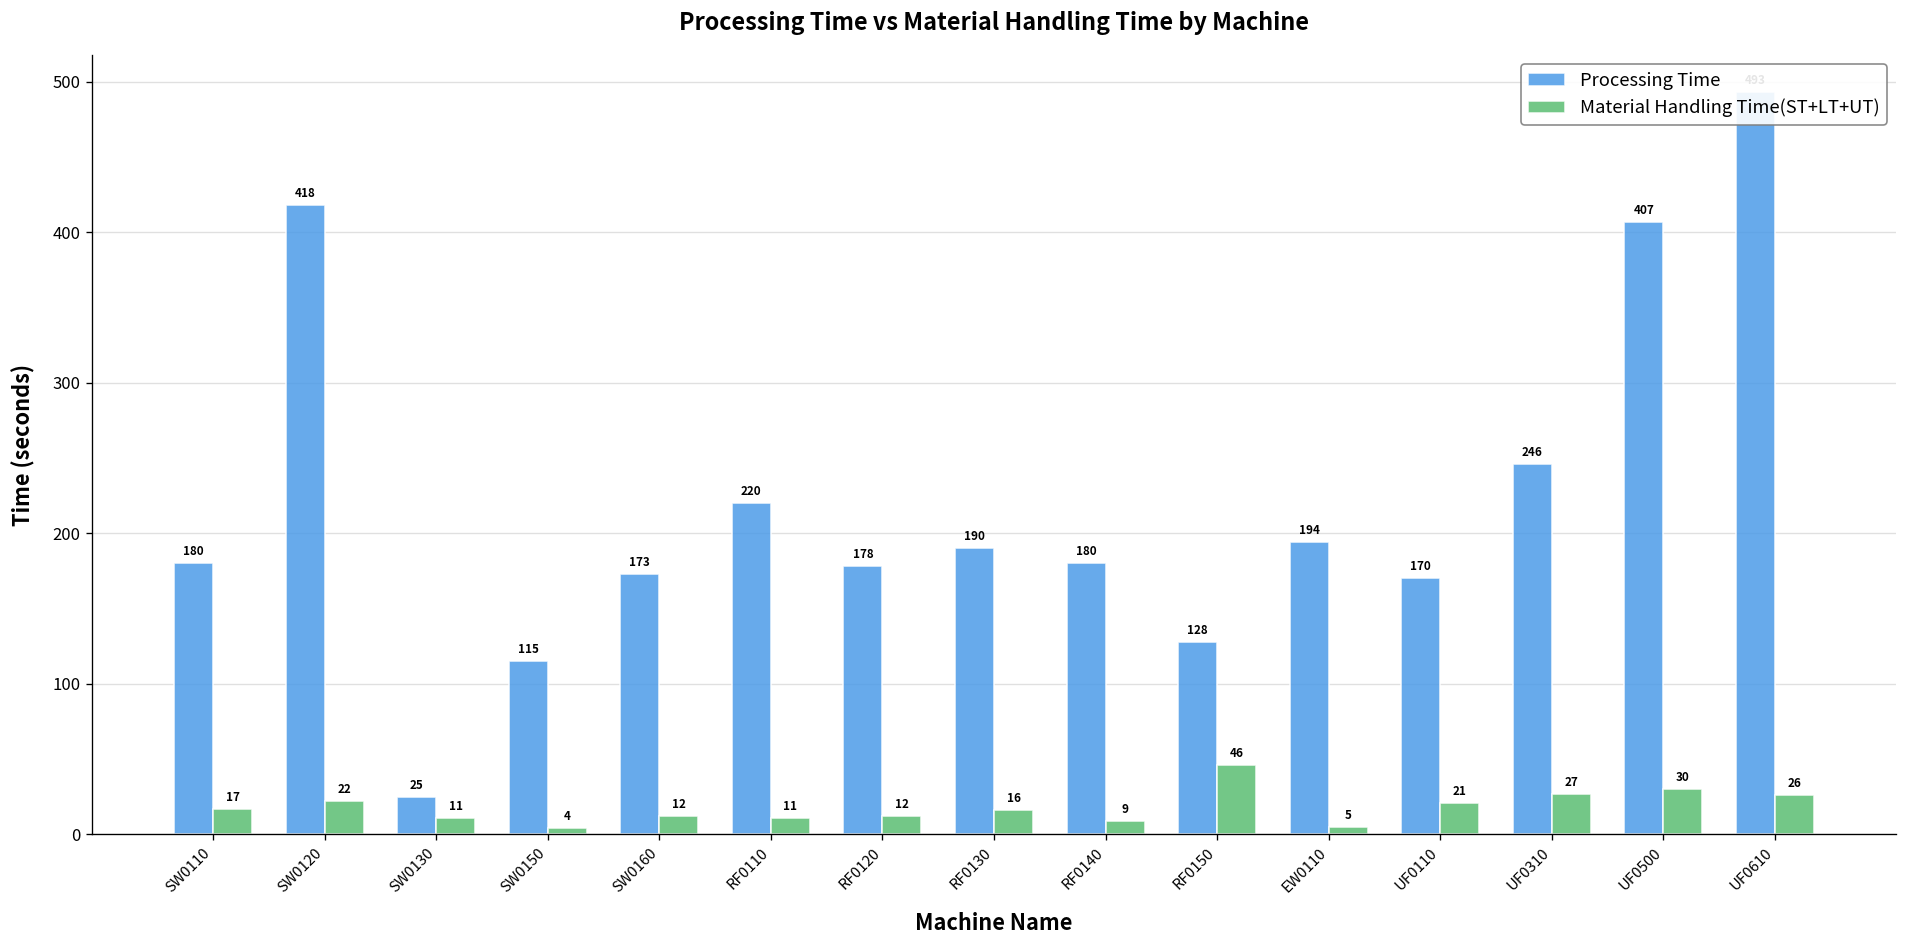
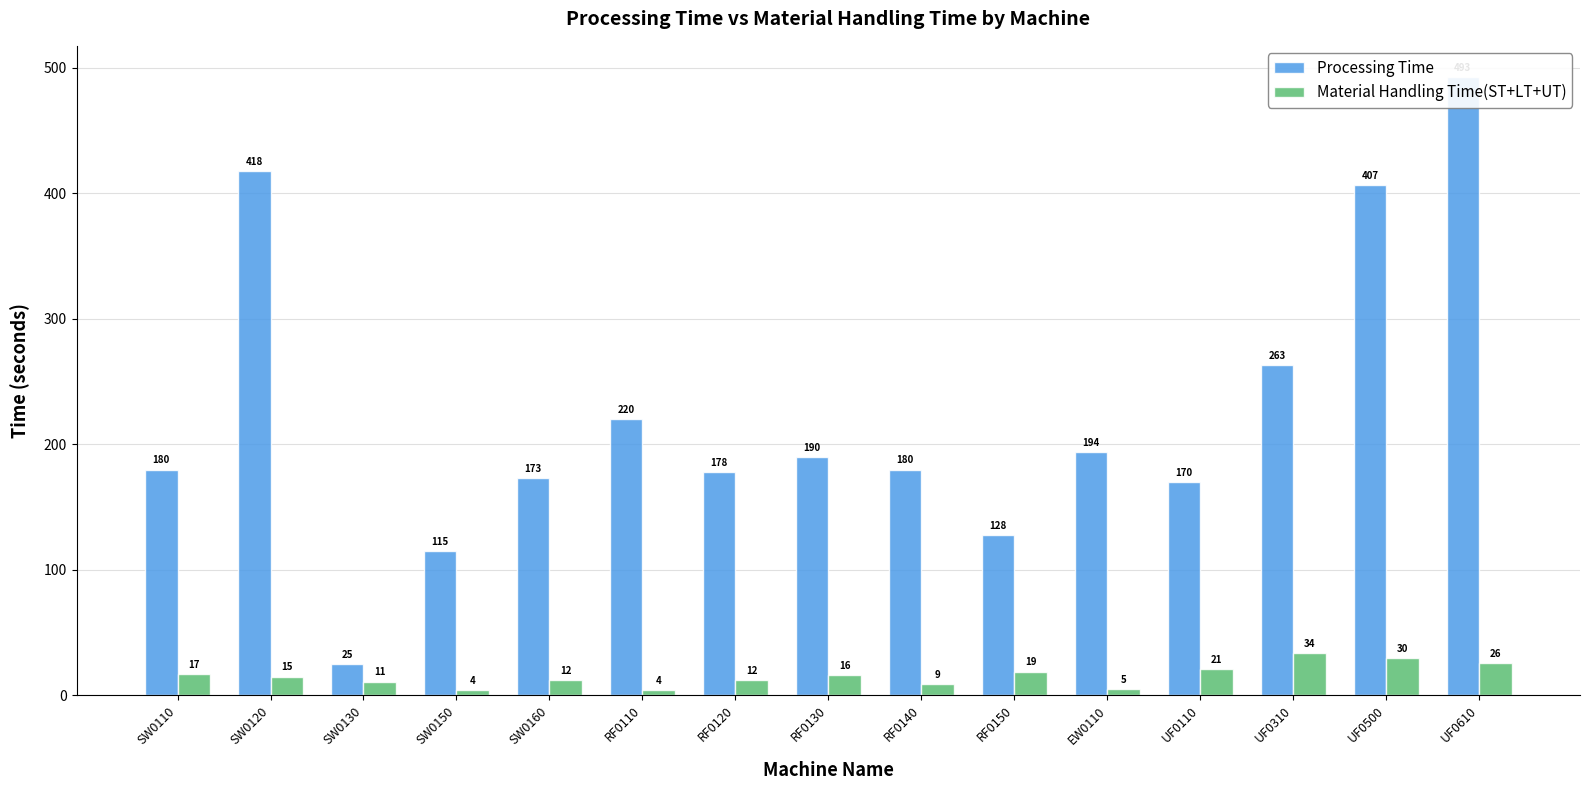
  {
    "Processing Time": {
      "SW0110": 180,
      "SW0120": 418,
      "SW0130": 25,
      "SW0150": 115,
      "SW0160": 173,
      "RF0110": 220,
      "RF0120": 178,
      "RF0130": 190,
      "RF0140": 180,
      "RF0150": 128,
      "EW0110": 194,
      "UF0110": 170,
-     "UF0310": 246,
+     "UF0310": 263,
      "UF0500": 407
    },
    "Material Handling Time(ST+LT+UT)": {
      "SW0110": 17,
-     "SW0120": 22,
+     "SW0120": 15,
      "SW0130": 11,
      "SW0150": 4,
      "SW0160": 12,
-     "RF0110": 11,
+     "RF0110": 4,
      "RF0120": 12,
      "RF0130": 16,
      "RF0140": 9,
-     "RF0150": 46,
+     "RF0150": 19,
      "EW0110": 5,
      "UF0110": 21,
-     "UF0310": 27,
+     "UF0310": 34,
      "UF0500": 30,
      "UF0610": 26
    }
  }
